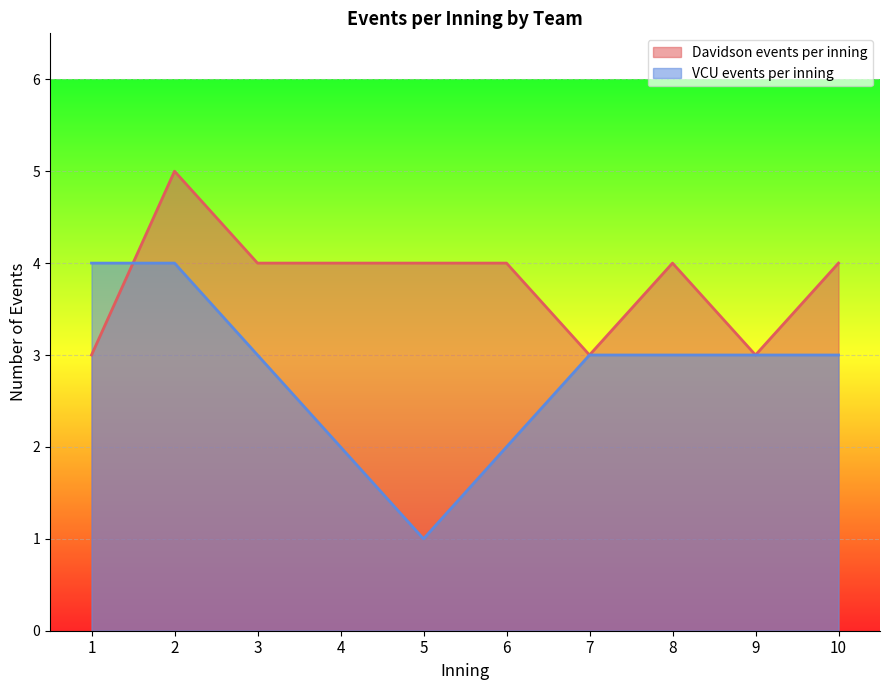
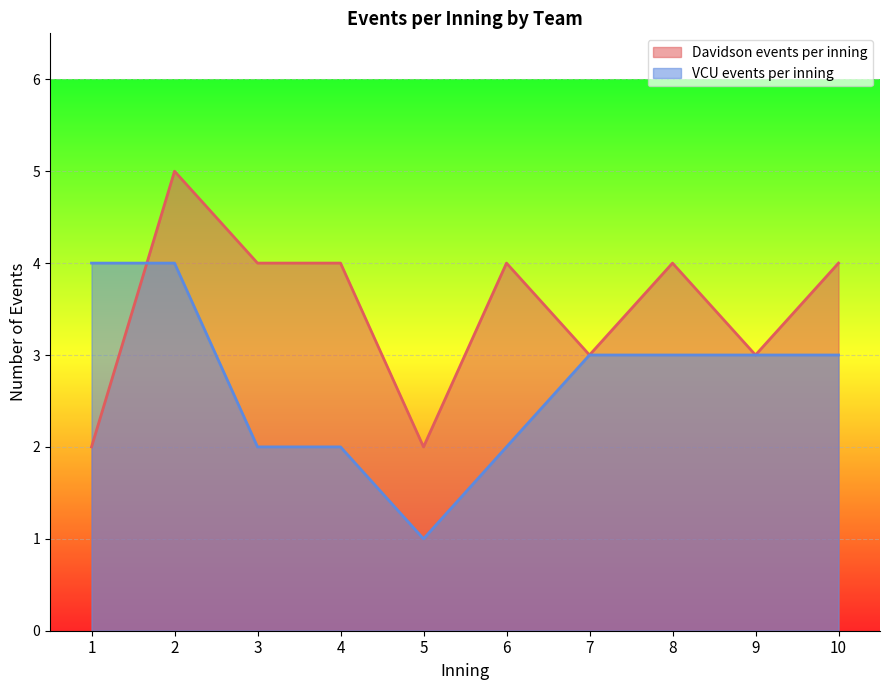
  {
    "Davidson events per inning": {
-     "1": 3,
+     "1": 2,
      "2": 5,
      "3": 4,
      "4": 4,
-     "5": 4,
+     "5": 2,
      "6": 4,
      "8": 4,
      "10": 4
    },
    "VCU events per inning": {
      "1": 4,
      "2": 4,
-     "3": 3,
+     "3": 2,
      "4": 2,
      "5": 1,
      "6": 2,
      "8": 3,
      "10": 3
    }
  }
